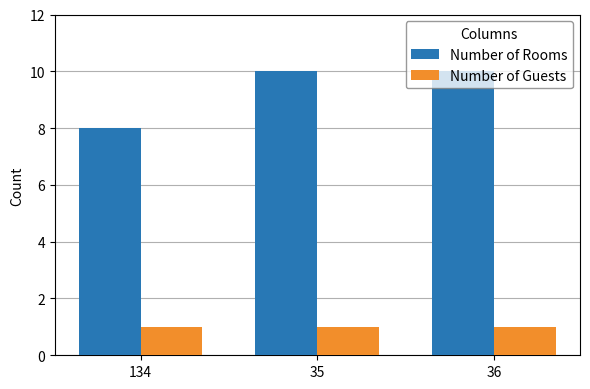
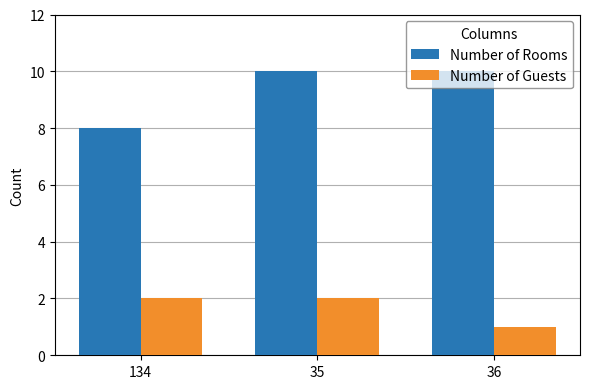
  {
    "Number of Rooms": {
      "134": 8,
      "35": 10
    },
    "Number of Guests": {
-     "134": 1,
-     "35": 1,
+     "134": 2,
+     "35": 2,
      "36": 1
    }
  }
